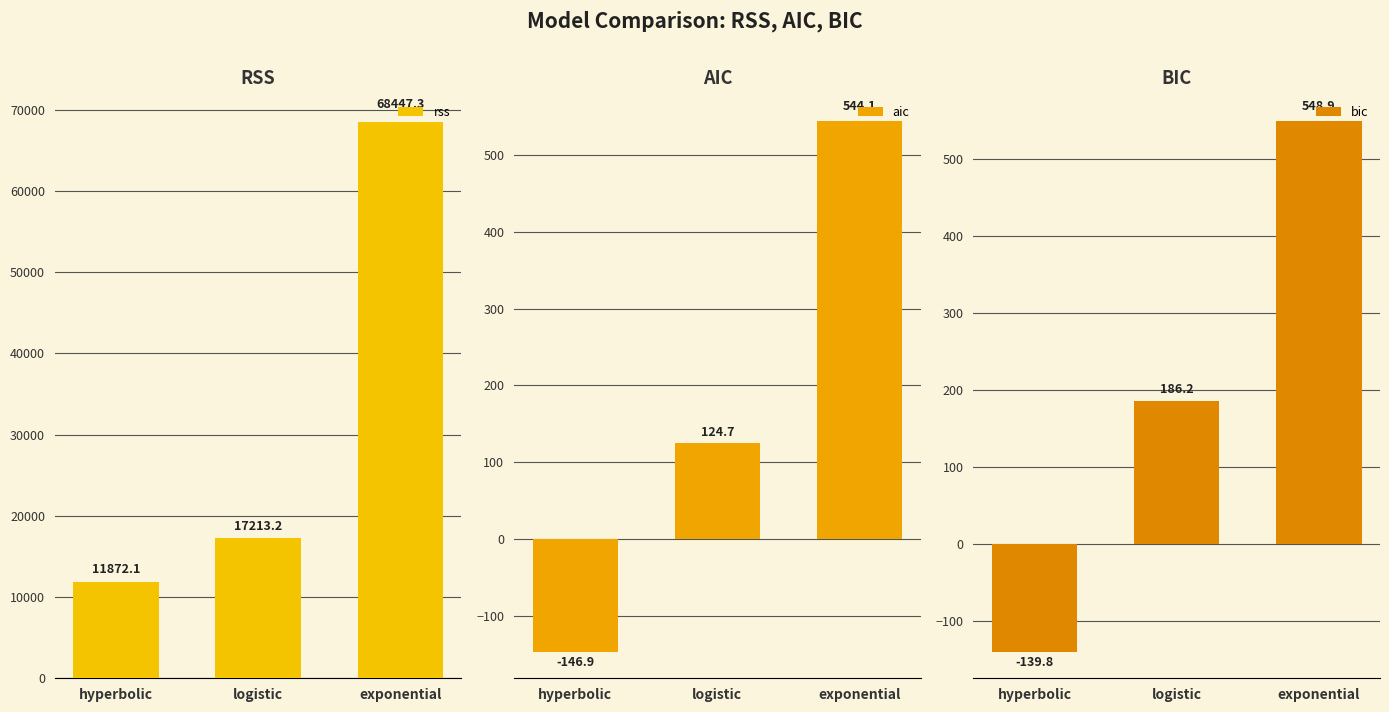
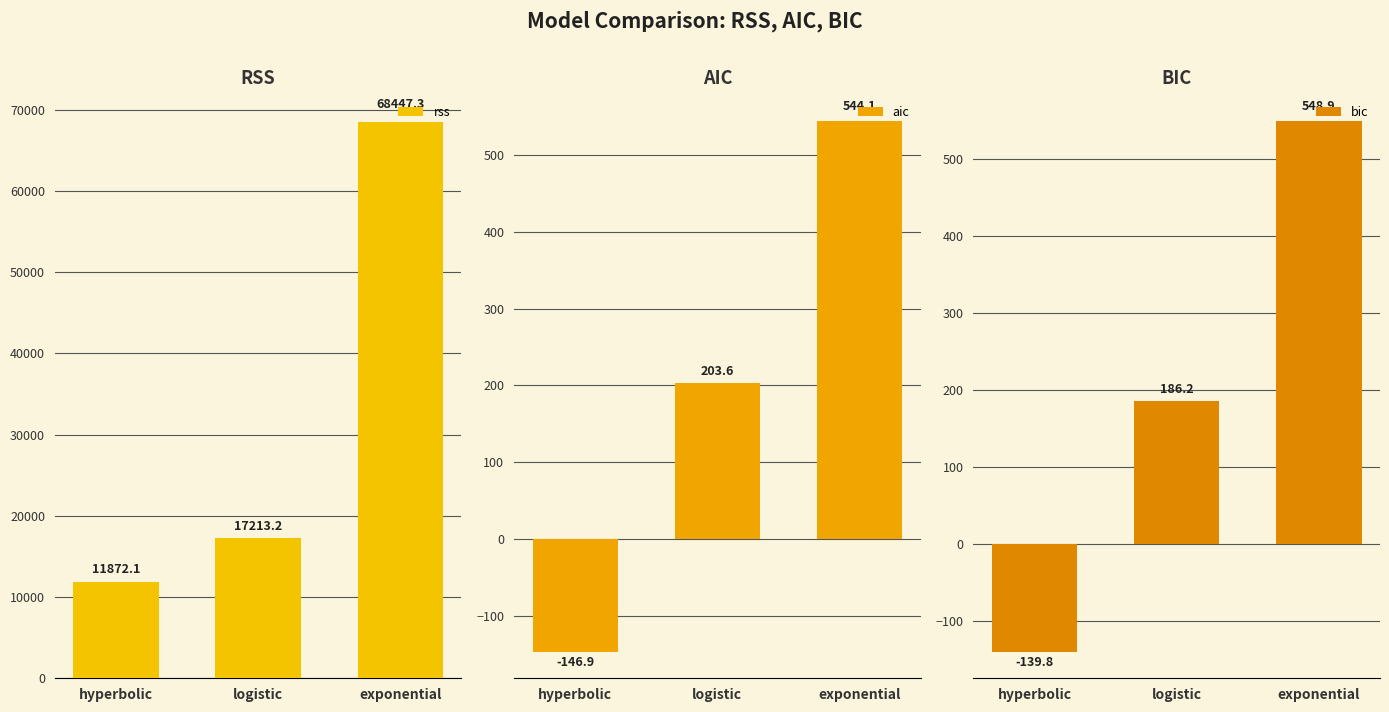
  {
    "RSS": {
      "hyperbolic": 11872.1,
      "logistic": 17213.2,
      "exponential": 68447.3
    },
    "AIC": {
      "hyperbolic": -146.9,
-     "logistic": 124.7,
+     "logistic": 203.6,
      "exponential": 544.1
    },
    "BIC": {
      "hyperbolic": -139.8,
      "logistic": 186.2,
      "exponential": 548.9
    }
  }
